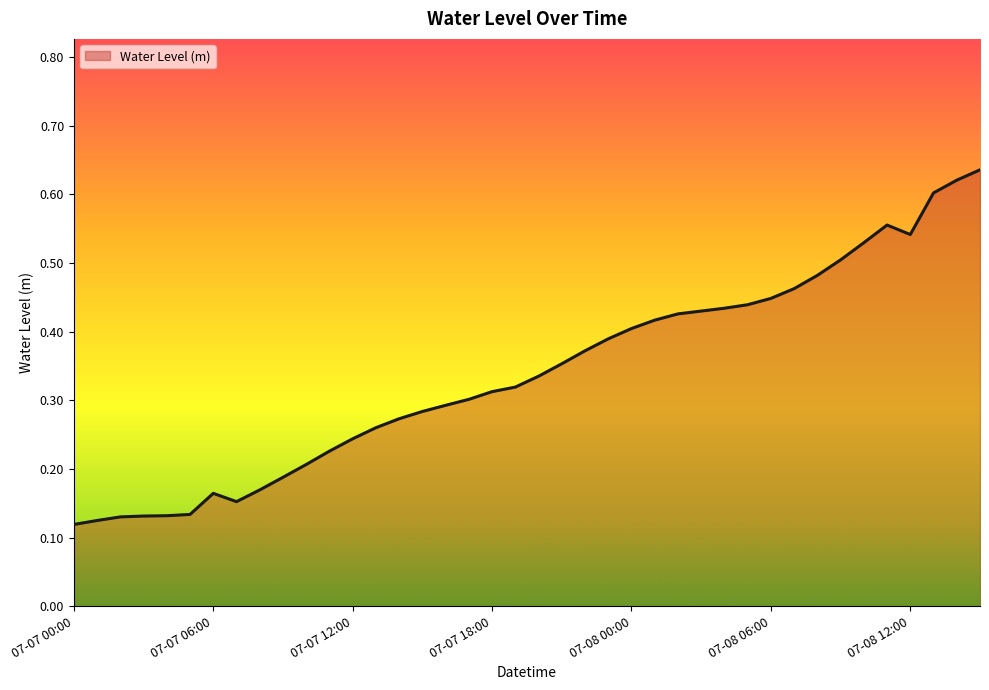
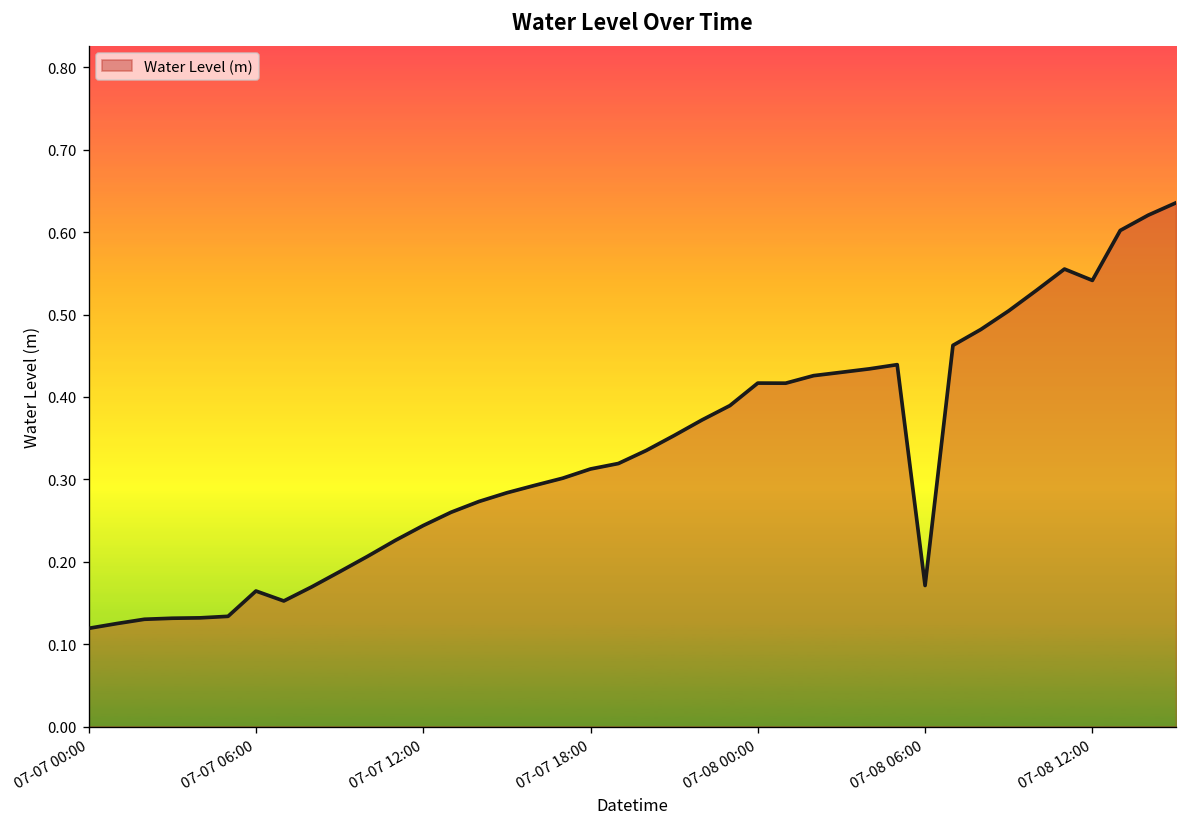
  {
    "07-07 00:00": 0.12,
    "07-07 06:00": 0.16,
    "07-07 12:00": 0.24,
    "07-07 18:00": 0.31,
-   "07-08 00:00": 0.40,
-   "07-08 06:00": 0.45,
+   "07-08 00:00": 0.42,
+   "07-08 06:00": 0.17,
    "07-08 12:00": 0.54
  }
